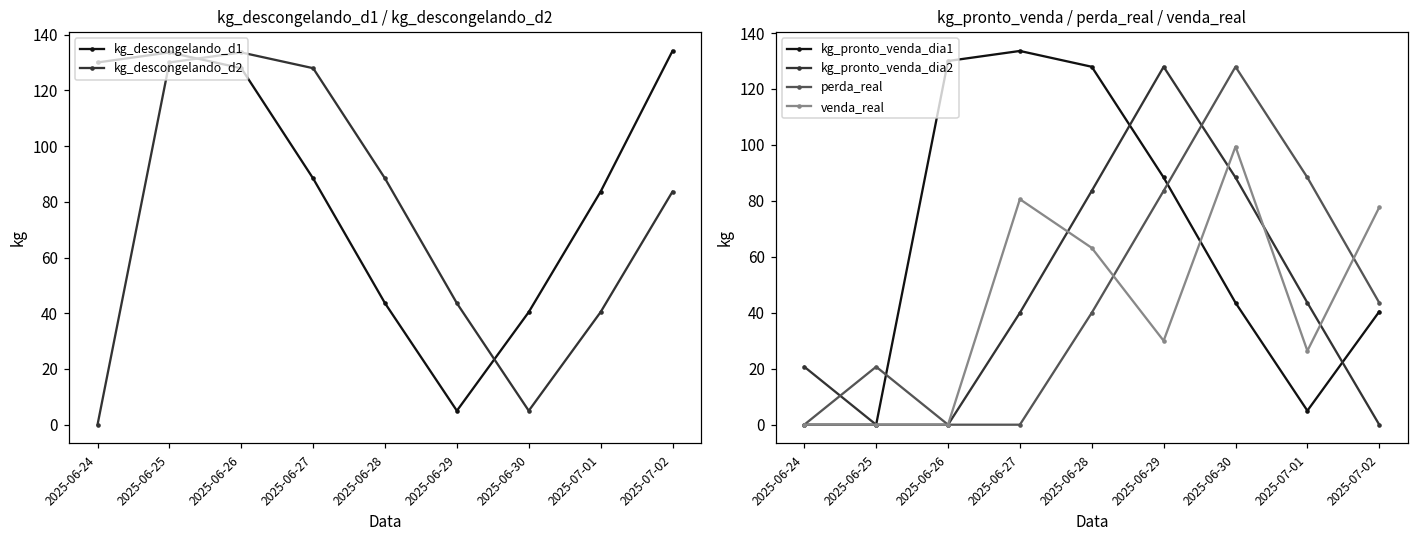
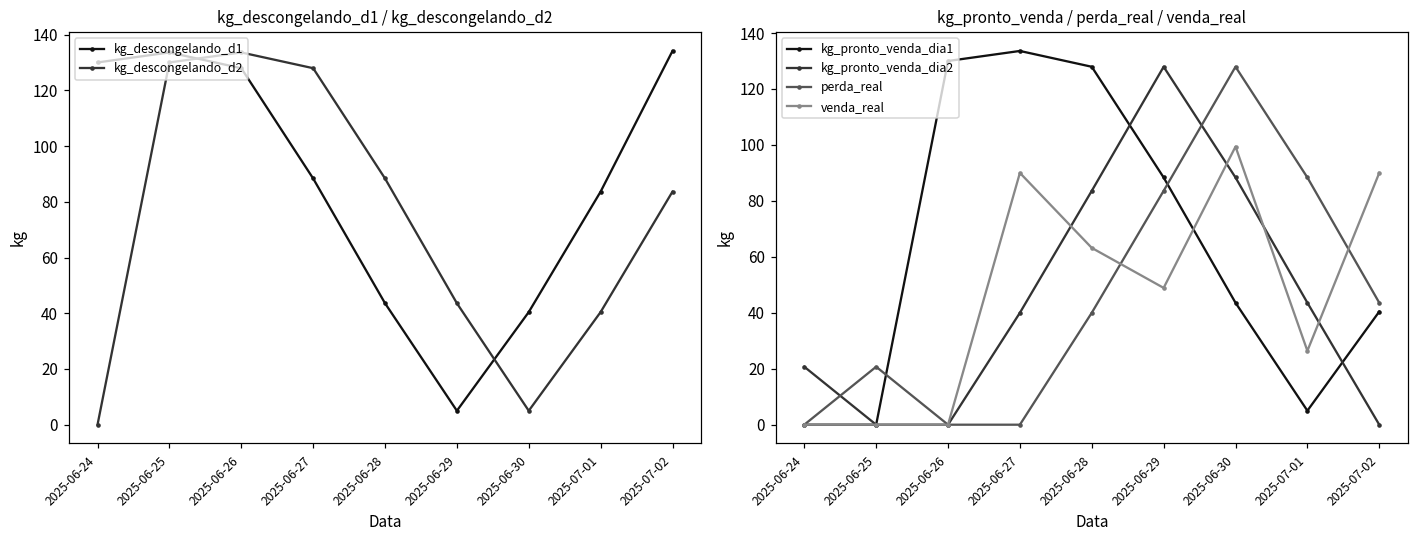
  {
    "kg_pronto_venda / perda_real / venda_real": {
      "venda_real": {
-       "2025-06-27": 81,
+       "2025-06-27": 90,
        "2025-06-28": 63,
-       "2025-06-29": 30,
+       "2025-06-29": 49,
        "2025-06-30": 99,
        "2025-07-01": 26,
-       "2025-07-02": 78
+       "2025-07-02": 90
      }
    }
  }
